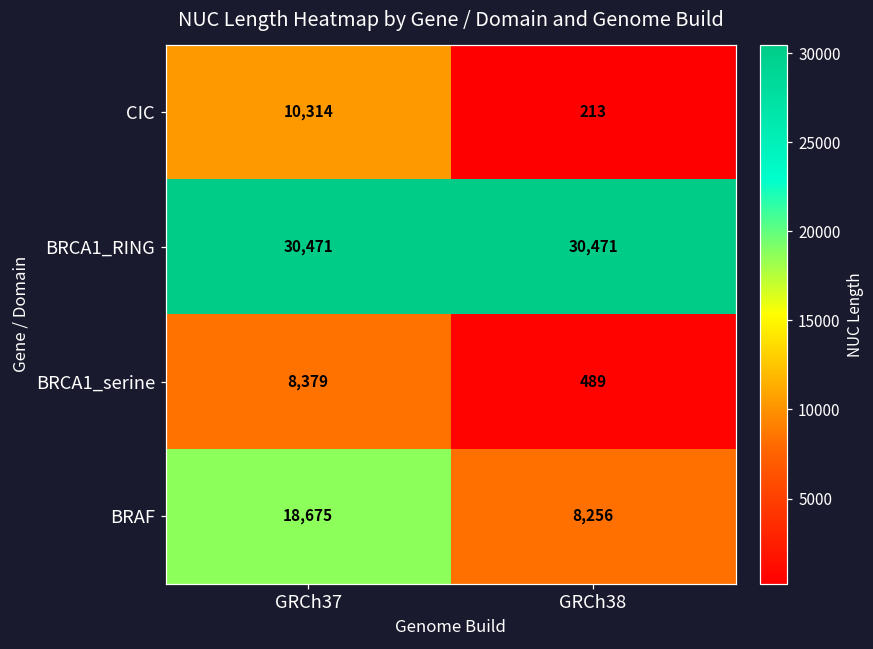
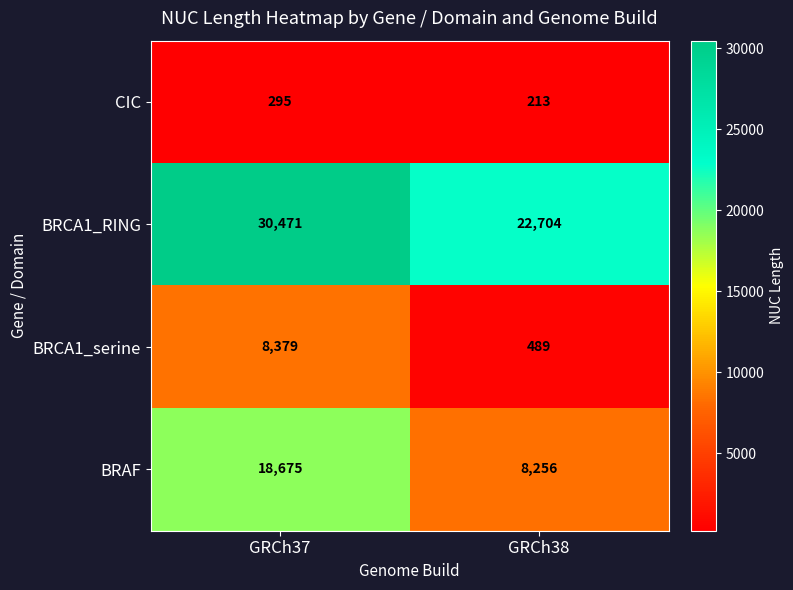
  {
    "CIC": {
-     "GRCh37": "10,314",
+     "GRCh37": "295",
      "GRCh38": "213"
    },
    "BRCA1_RING": {
      "GRCh37": "30,471",
-     "GRCh38": "30,471"
+     "GRCh38": "22,704"
    },
    "BRCA1_serine": {
      "GRCh37": "8,379",
      "GRCh38": "489"
    },
    "BRAF": {
      "GRCh37": "18,675",
      "GRCh38": "8,256"
    }
  }
